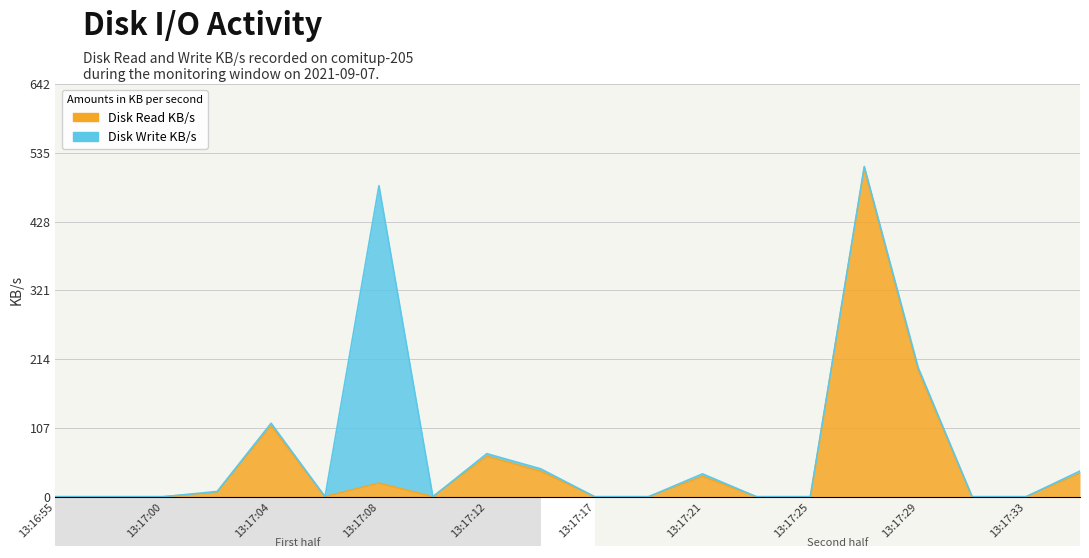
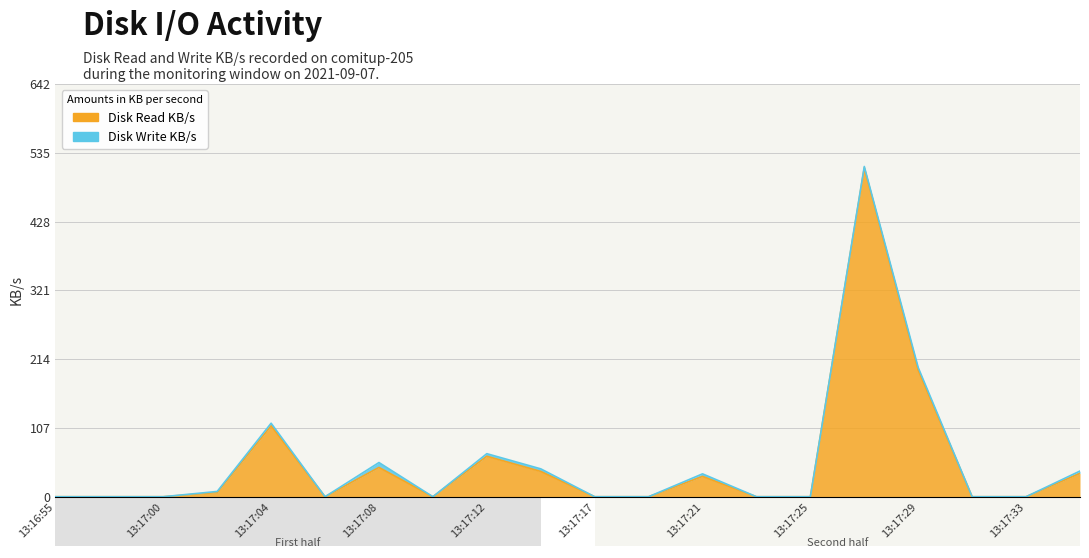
  {
    "Disk Read KB/s": {
      "13:17:04": 110,
-     "13:17:08": 20,
+     "13:17:08": 50,
      "13:17:21": 30
    },
    "Disk Write KB/s": {
      "13:17:04": 0,
-     "13:17:08": 460,
+     "13:17:08": 10,
      "13:17:21": 0
    }
  }
